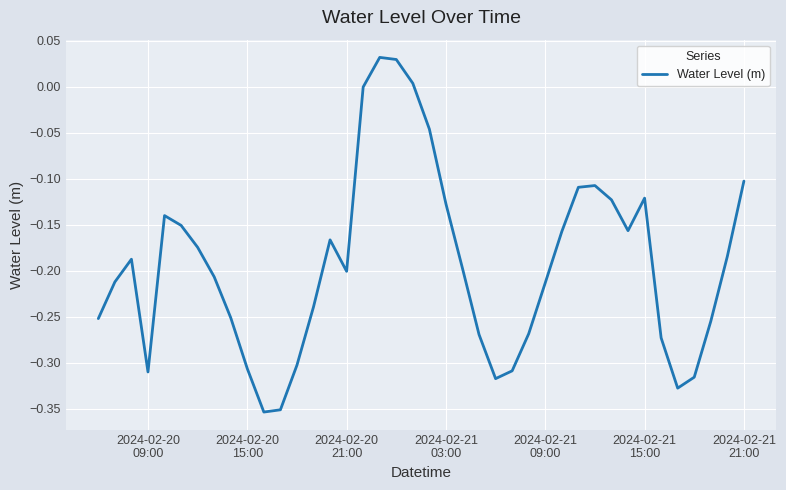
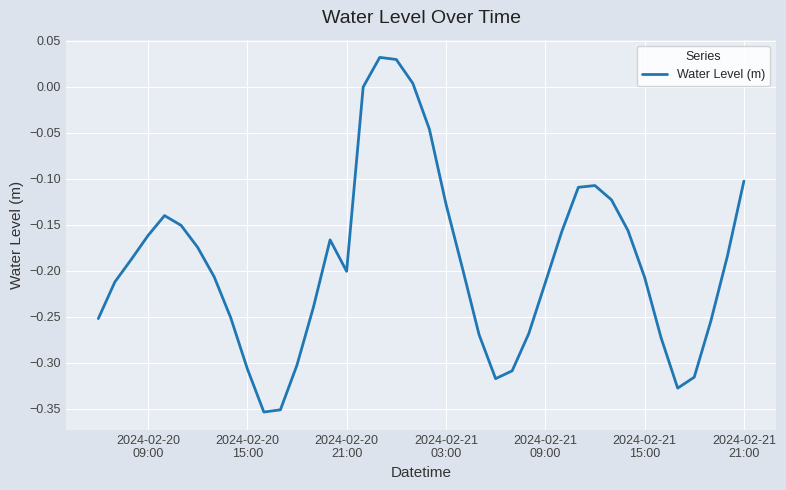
  {
-   "2024-02-20 09:00": -0.31,
+   "2024-02-20 09:00": -0.16,
    "2024-02-20 15:00": -0.31,
    "2024-02-20 21:00": -0.20,
    "2024-02-21 03:00": -0.13,
    "2024-02-21 09:00": -0.21,
-   "2024-02-21 15:00": -0.12,
+   "2024-02-21 15:00": -0.21,
    "2024-02-21 21:00": -0.10
  }
